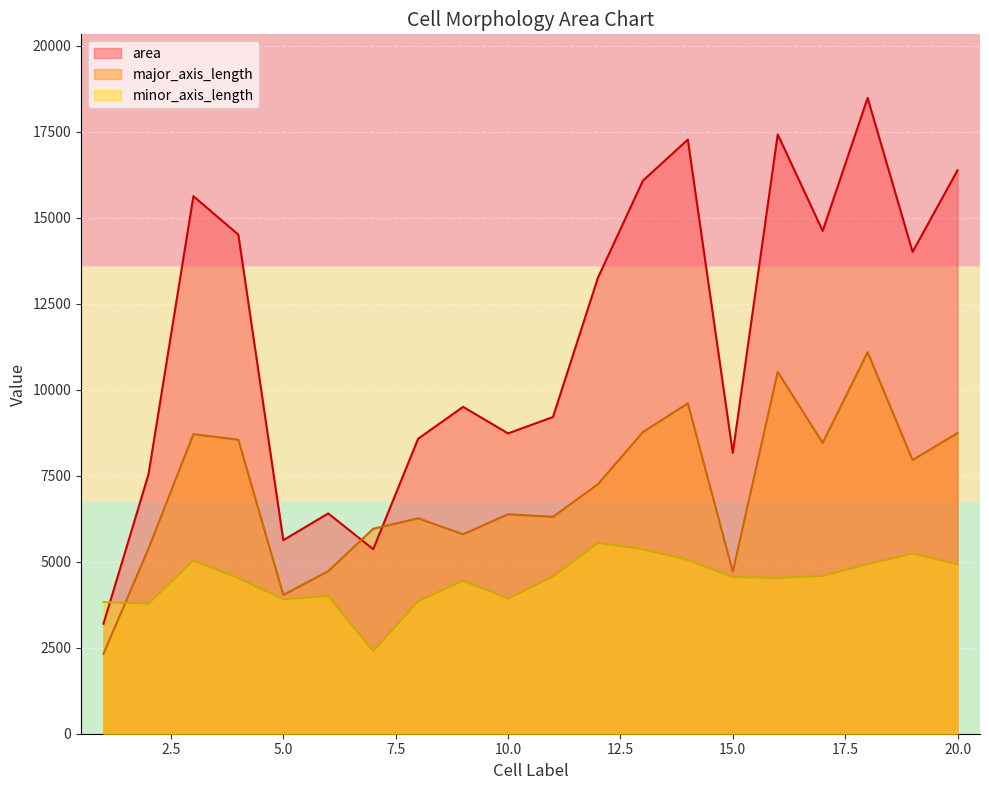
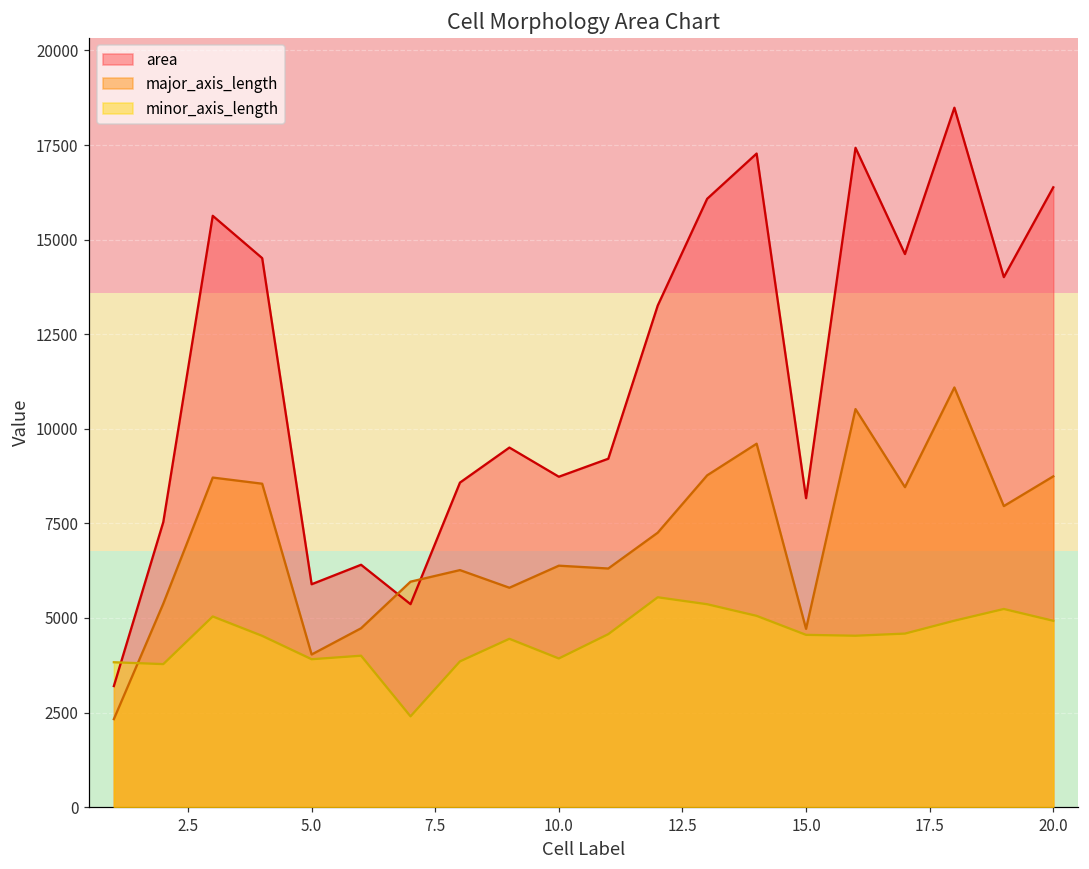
  {
    "area": {
-     "5.0": 5600,
+     "5.0": 5900,
      "10.0": 8700,
      "15.0": 8200,
      "20.0": 16400
    }
  }
